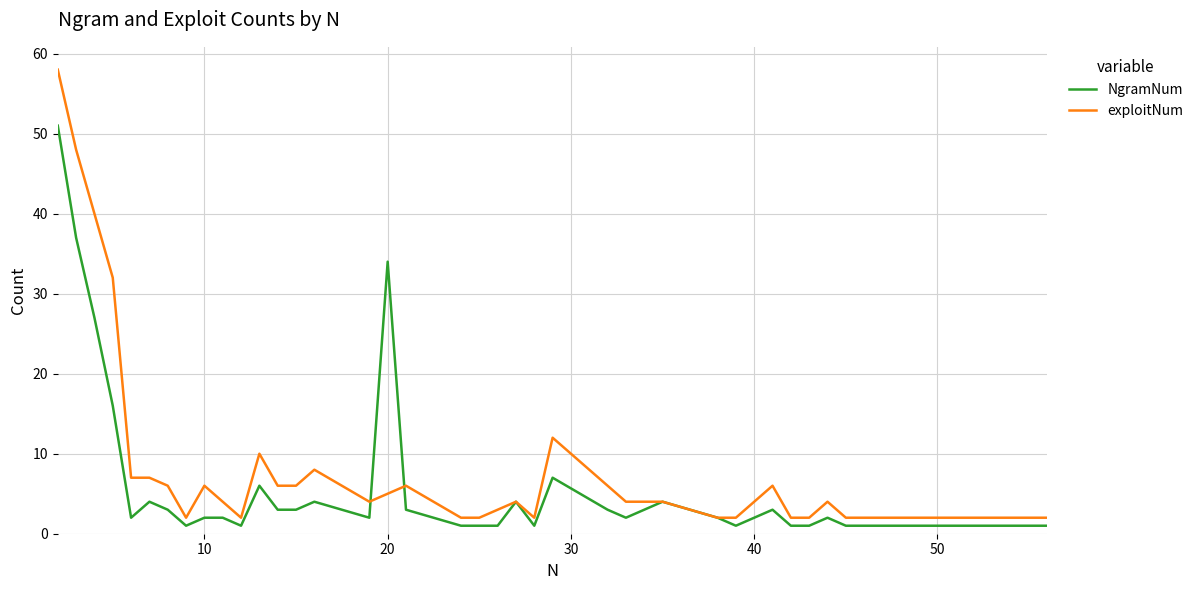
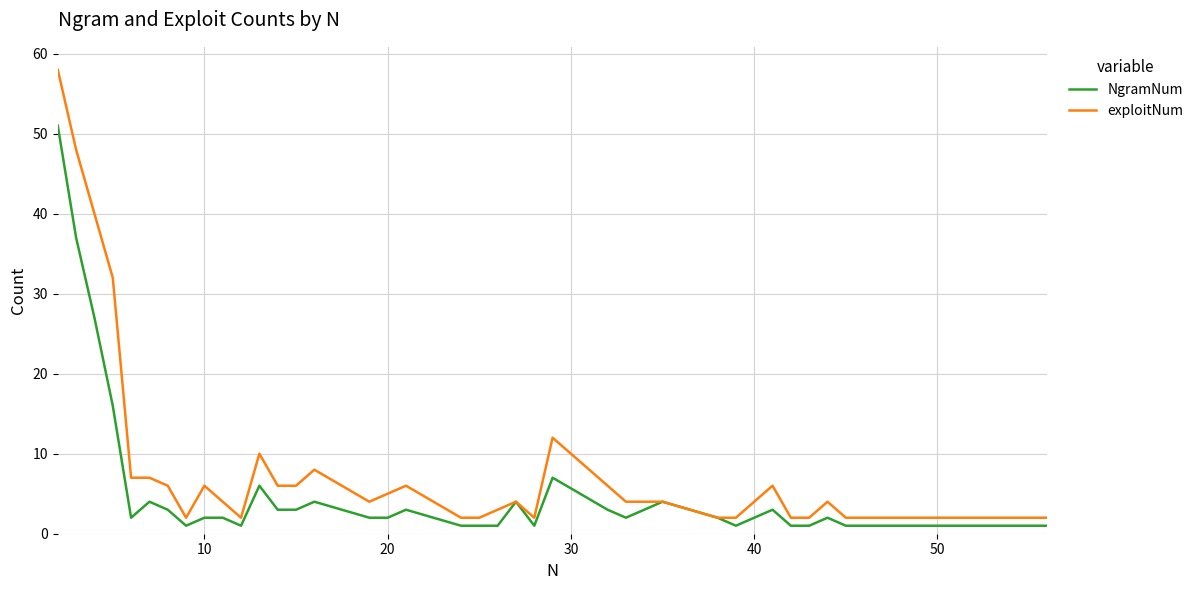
  {
    "NgramNum": {
      "10": 2,
-     "20": 34
+     "20": 2
    },
    "exploitNum": {
      "10": 6,
      "20": 5
    }
  }
